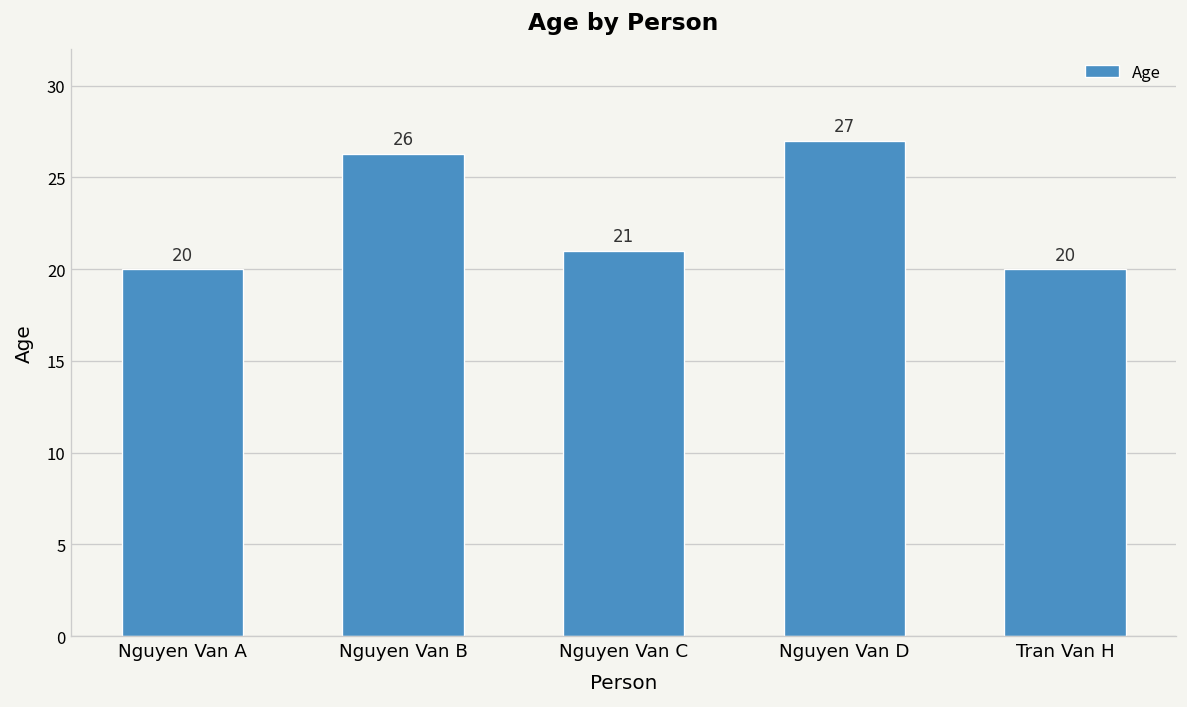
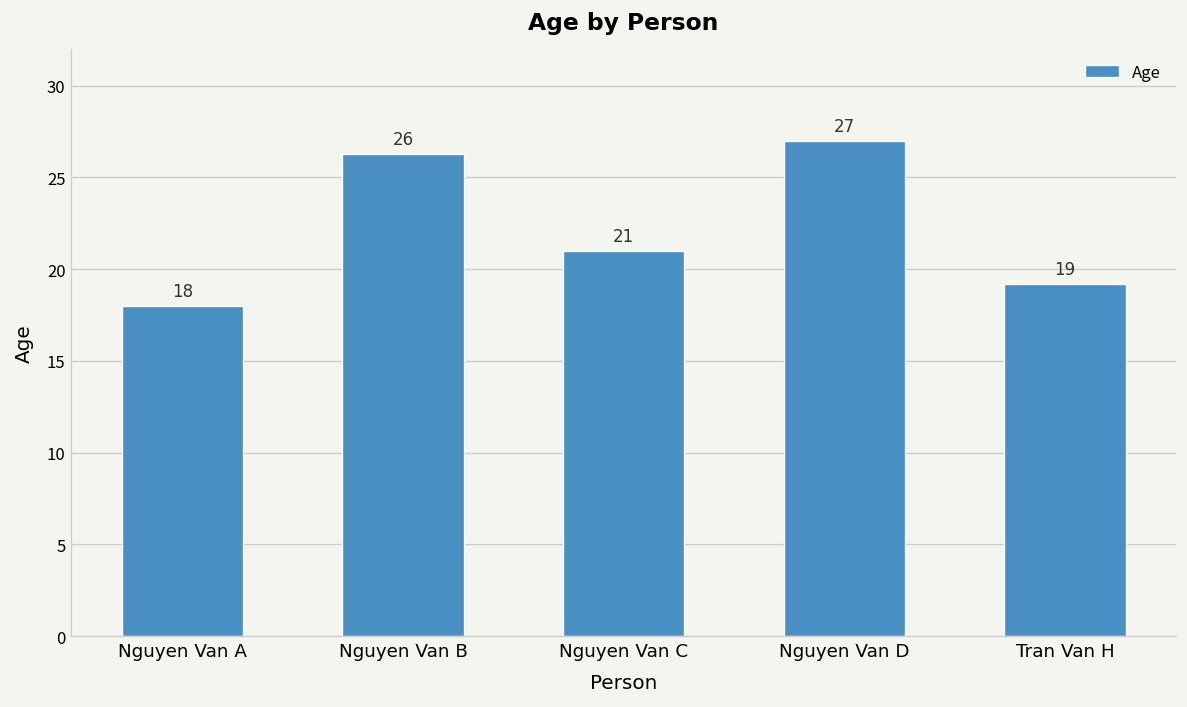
  {
-   "Nguyen Van A": 20,
+   "Nguyen Van A": 18,
    "Nguyen Van B": 26,
    "Nguyen Van C": 21,
    "Nguyen Van D": 27,
-   "Tran Van H": 20
+   "Tran Van H": 19
  }
